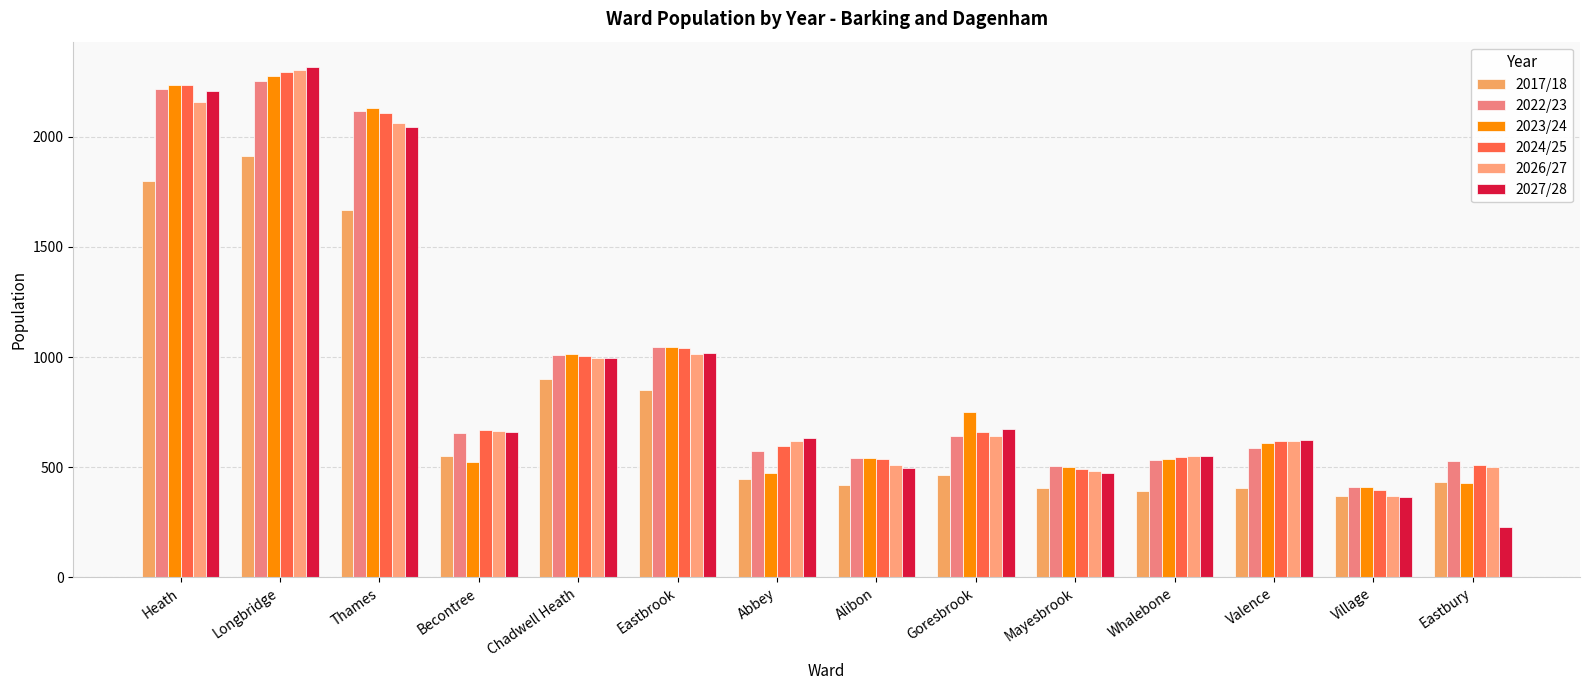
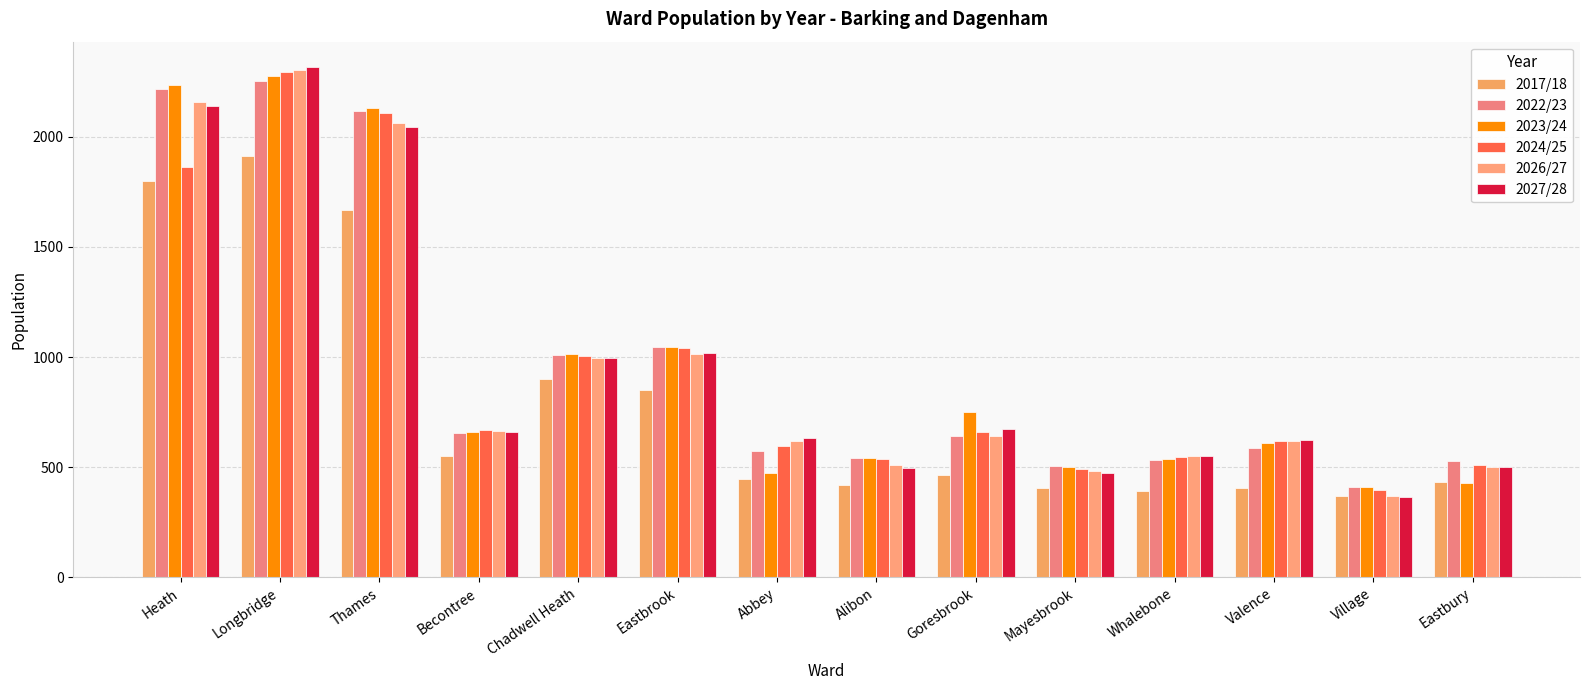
  {
    "2023/24": {
      "Heath": 2240,
      "Longbridge": 2280,
      "Thames": 2130,
-     "Becontree": 530,
+     "Becontree": 660,
      "Chadwell Heath": 1010,
      "Eastbrook": 1050,
      "Abbey": 470,
      "Alibon": 540,
      "Goresbrook": 750,
      "Mayesbrook": 500,
      "Whalebone": 540,
      "Valence": 610,
      "Village": 410,
      "Eastbury": 430
    },
    "2024/25": {
-     "Heath": 2230,
+     "Heath": 1860,
      "Longbridge": 2300,
      "Thames": 2110,
      "Becontree": 670,
      "Chadwell Heath": 1010,
      "Eastbrook": 1040,
      "Abbey": 600,
      "Alibon": 540,
      "Goresbrook": 660,
      "Mayesbrook": 490,
      "Whalebone": 550,
      "Valence": 620,
      "Village": 400,
      "Eastbury": 510
    },
    "2027/28": {
-     "Heath": 2210,
+     "Heath": 2140,
      "Longbridge": 2320,
      "Thames": 2050,
      "Becontree": 660,
      "Chadwell Heath": 1000,
      "Eastbrook": 1020,
      "Abbey": 640,
      "Alibon": 500,
      "Goresbrook": 680,
      "Mayesbrook": 480,
      "Whalebone": 550,
      "Valence": 620,
      "Village": 360,
-     "Eastbury": 230
+     "Eastbury": 500
    }
  }
